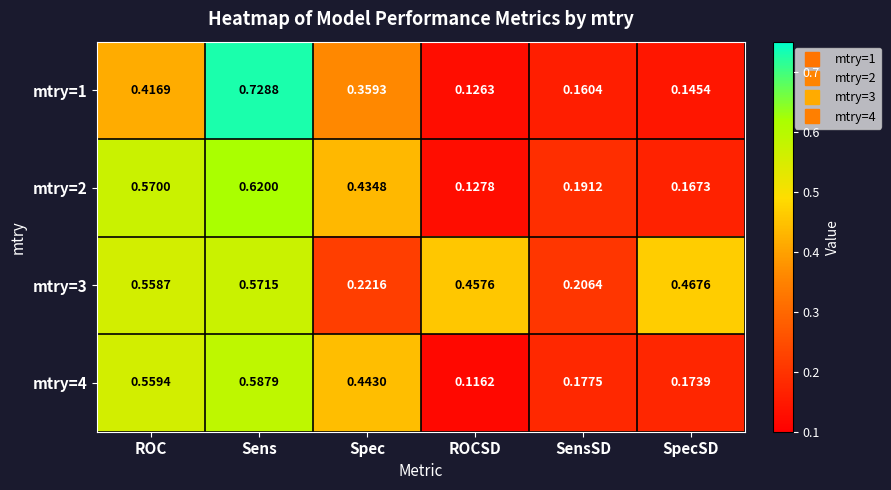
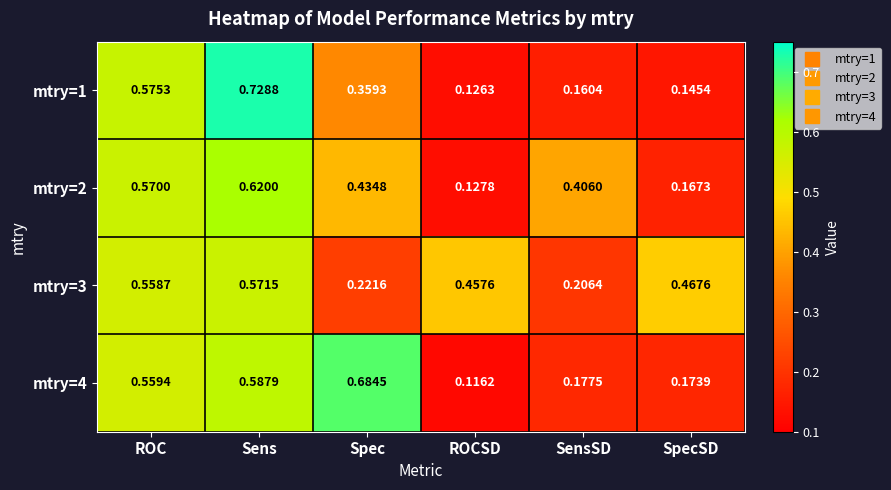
  {
    "mtry=1": {
-     "ROC": 0.4169,
+     "ROC": 0.5753,
      "Sens": 0.7288,
      "Spec": 0.3593,
      "ROCSD": 0.1263,
      "SensSD": 0.1604,
      "SpecSD": 0.1454
    },
    "mtry=2": {
      "ROC": 0.5700,
      "Sens": 0.6200,
      "Spec": 0.4348,
      "ROCSD": 0.1278,
-     "SensSD": 0.1912,
+     "SensSD": 0.4060,
      "SpecSD": 0.1673
    },
    "mtry=3": {
      "ROC": 0.5587,
      "Sens": 0.5715,
      "Spec": 0.2216,
      "ROCSD": 0.4576,
      "SensSD": 0.2064,
      "SpecSD": 0.4676
    },
    "mtry=4": {
      "ROC": 0.5594,
      "Sens": 0.5879,
-     "Spec": 0.4430,
+     "Spec": 0.6845,
      "ROCSD": 0.1162,
      "SensSD": 0.1775,
      "SpecSD": 0.1739
    }
  }
